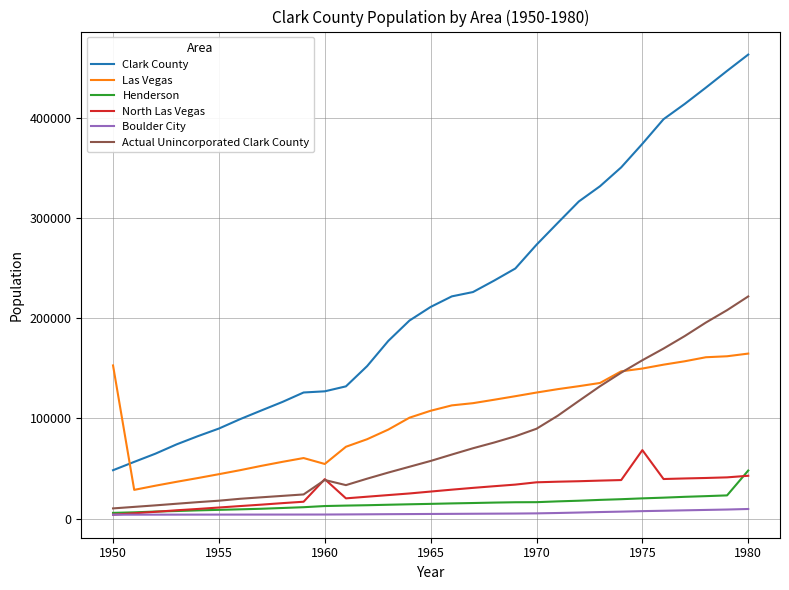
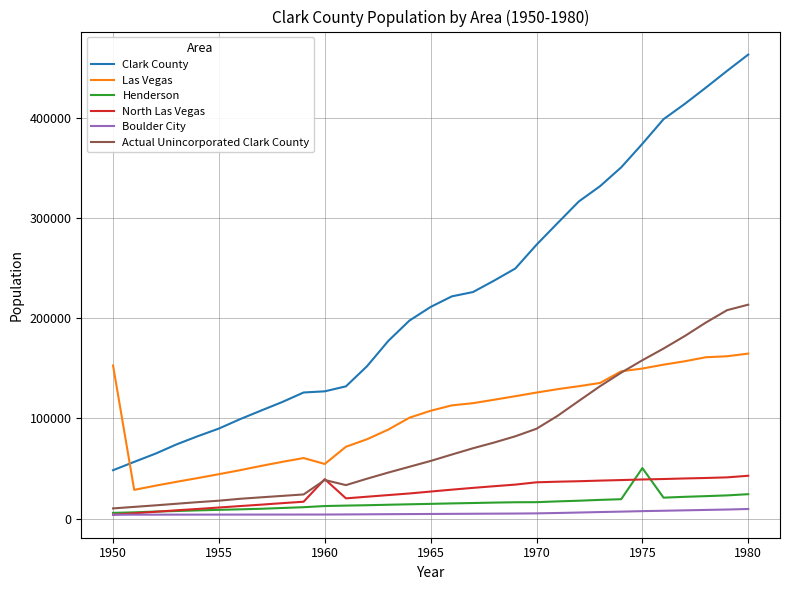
  {
    "Clark County": {
      "1950": 48000,
      "1955": 90000,
      "1960": 127000,
      "1965": 211000,
      "1970": 273000,
      "1975": 374000,
      "1980": 463000
    },
    "Las Vegas": {
      "1950": 153000,
      "1955": 44000,
      "1960": 55000,
      "1965": 108000,
      "1970": 126000,
      "1975": 150000,
      "1980": 165000
    },
    "Henderson": {
      "1960": 13000,
      "1965": 15000,
      "1970": 16000,
-     "1975": 20000,
-     "1980": 48000
+     "1975": 50000,
+     "1980": 24000
    },
    "North Las Vegas": {
      "1965": 27000,
      "1970": 36000,
-     "1975": 68000,
+     "1975": 39000,
      "1980": 43000
    },
    "Boulder City": {
      "1955": 4000,
      "1960": 4000,
      "1965": 5000,
      "1970": 5000,
      "1975": 7000,
      "1980": 10000
    },
    "Actual Unincorporated Clark County": {
      "1950": 10000,
      "1955": 18000,
      "1965": 58000,
      "1970": 90000,
      "1975": 158000,
-     "1980": 222000
+     "1980": 213000
    }
  }
